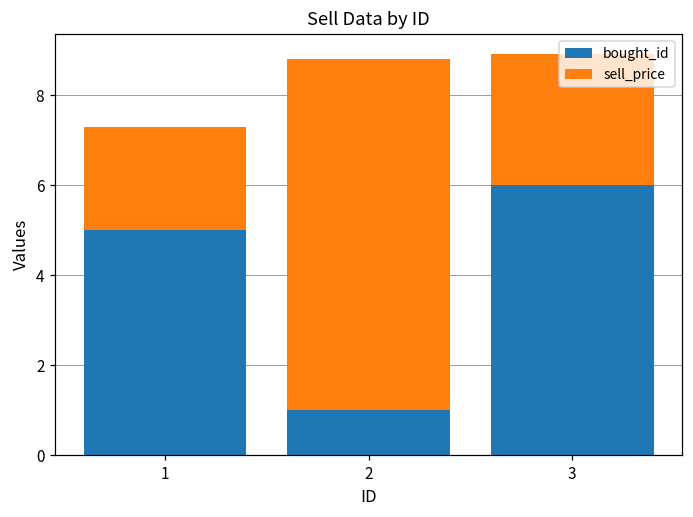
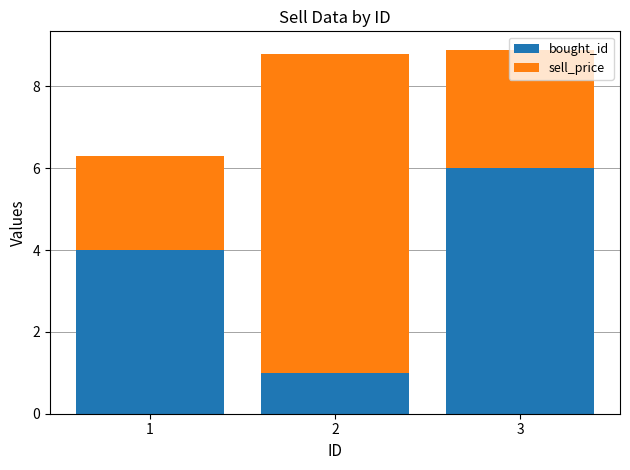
  {
    "bought_id": {
-     "1": 5,
+     "1": 4,
      "2": 1,
      "3": 6
    },
    "sell_price": {
      "1": 2.3,
      "2": 7.8
    }
  }
